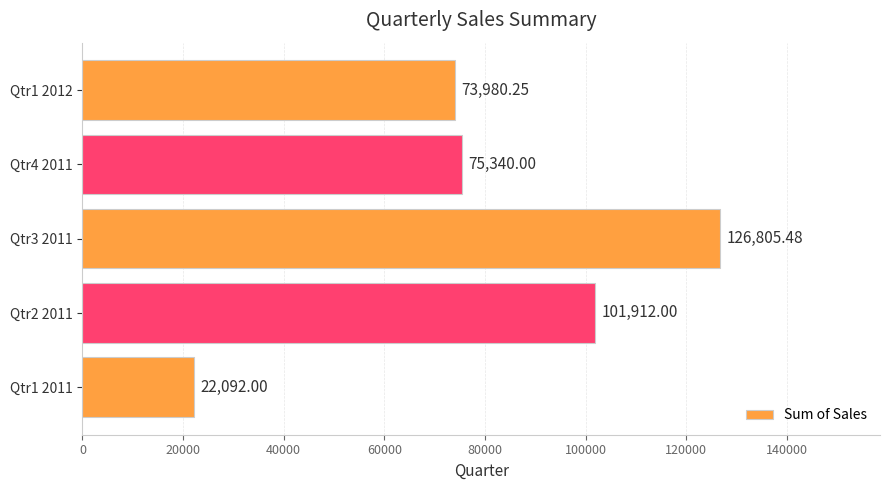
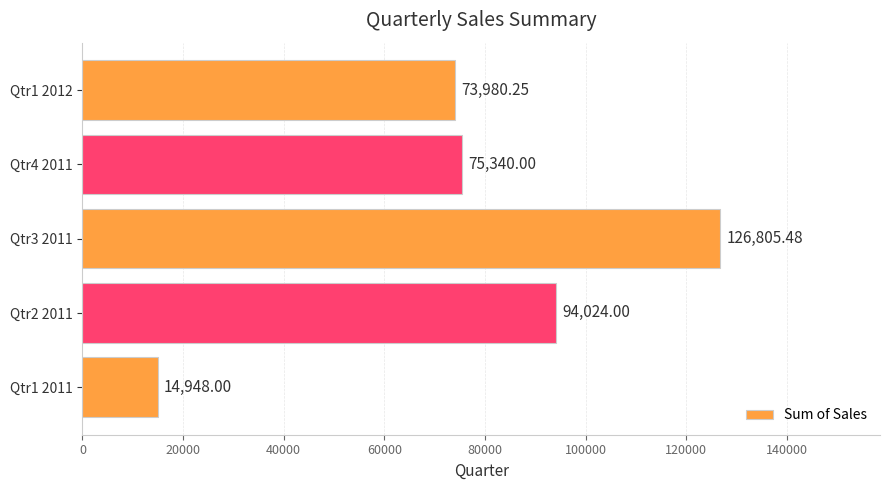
  {
    "Qtr1 2012": "73,980.25",
    "Qtr4 2011": "75,340.00",
    "Qtr3 2011": "126,805.48",
-   "Qtr2 2011": "101,912.00",
-   "Qtr1 2011": "22,092.00"
+   "Qtr2 2011": "94,024.00",
+   "Qtr1 2011": "14,948.00"
  }
